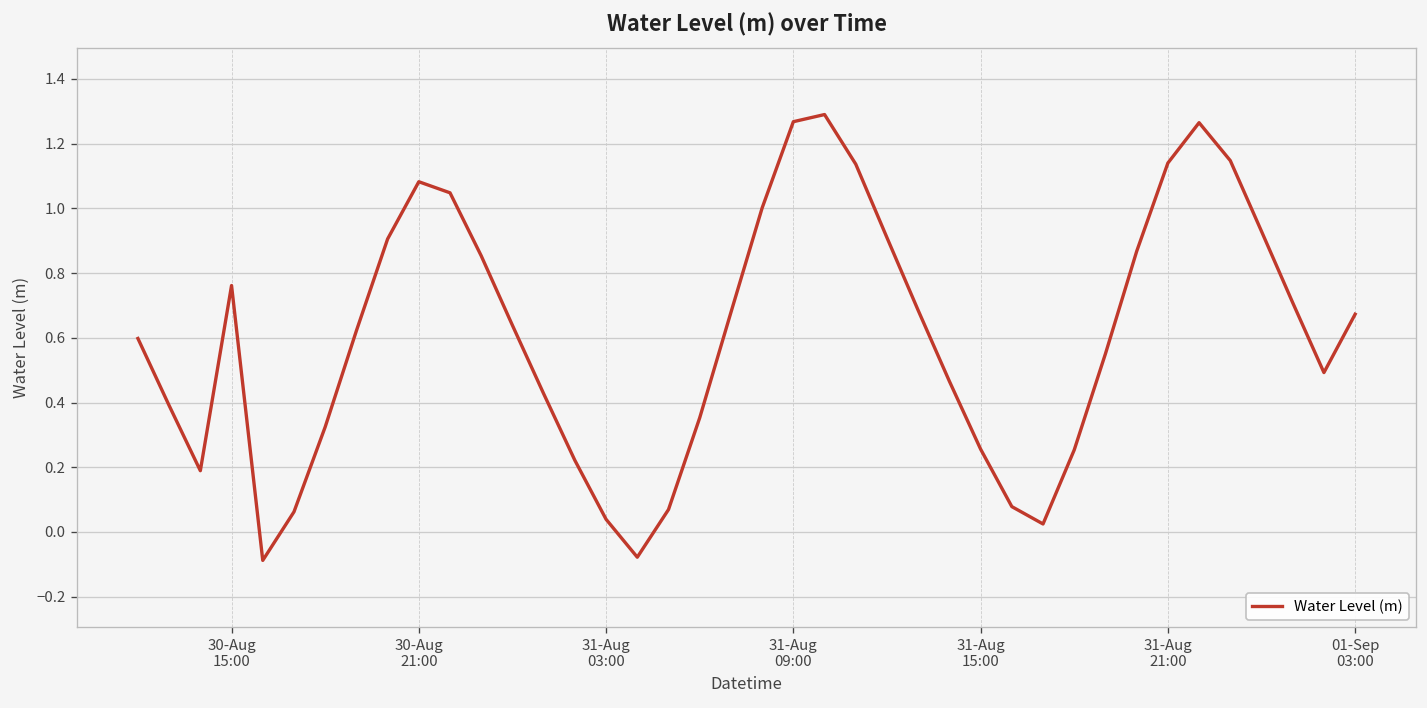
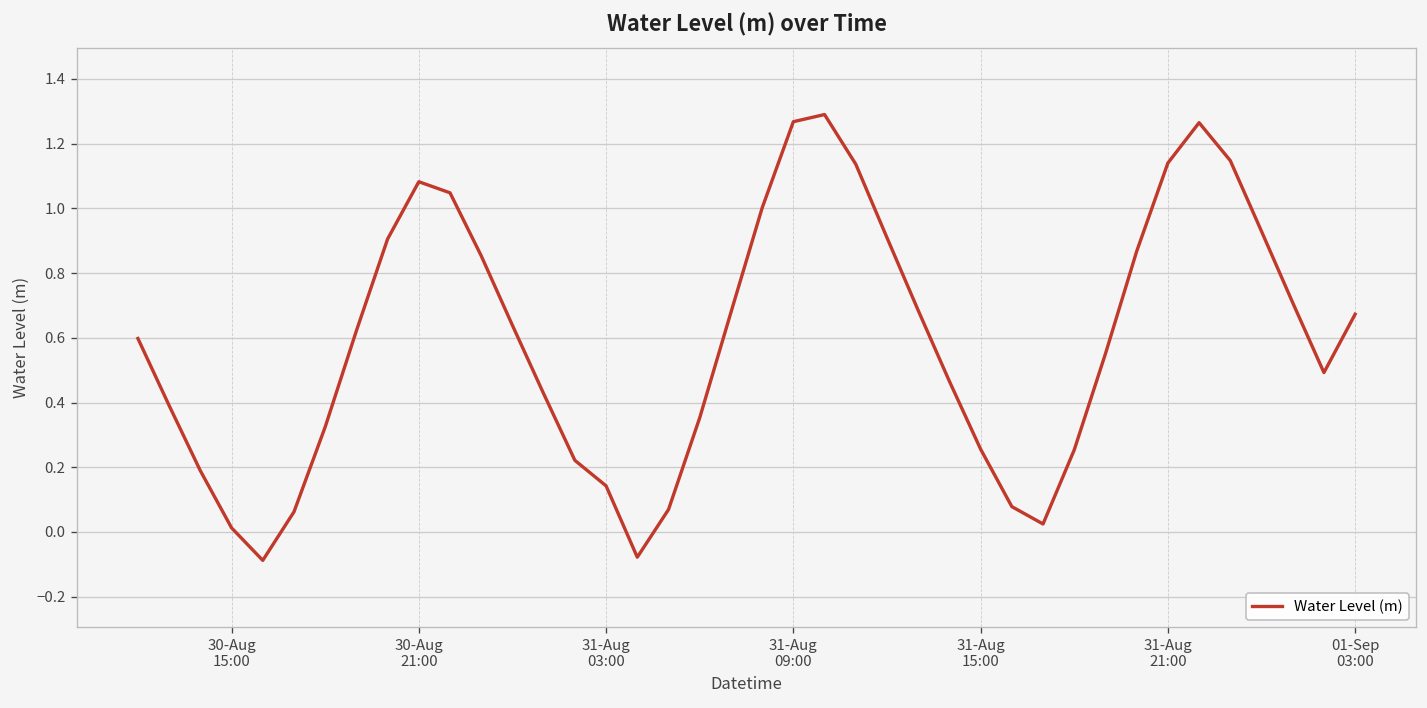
  {
-   "30-Aug 15:00": 0.76,
+   "30-Aug 15:00": 0.01,
    "30-Aug 21:00": 1.08,
-   "31-Aug 03:00": 0.04,
+   "31-Aug 03:00": 0.14,
    "31-Aug 09:00": 1.27,
    "31-Aug 15:00": 0.26,
    "31-Aug 21:00": 1.14,
    "01-Sep 03:00": 0.67
  }
